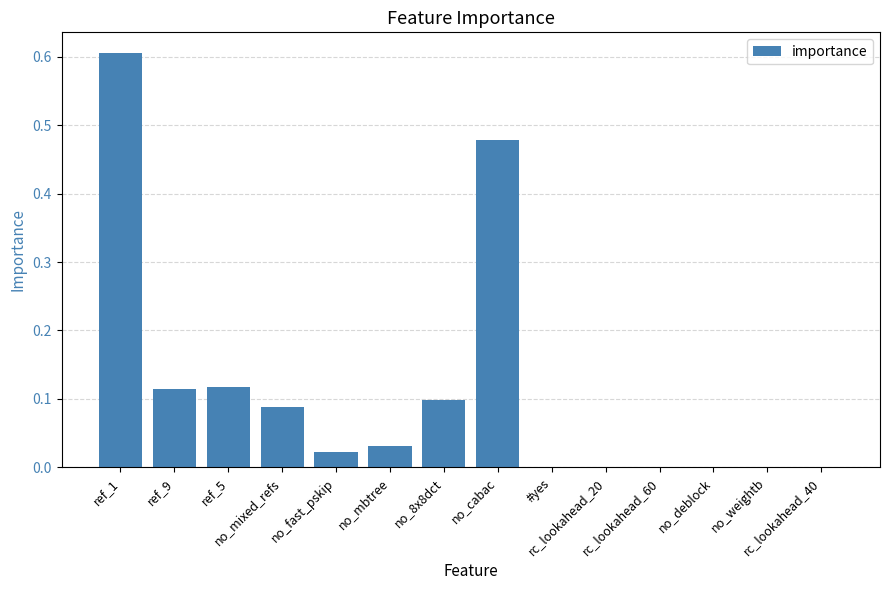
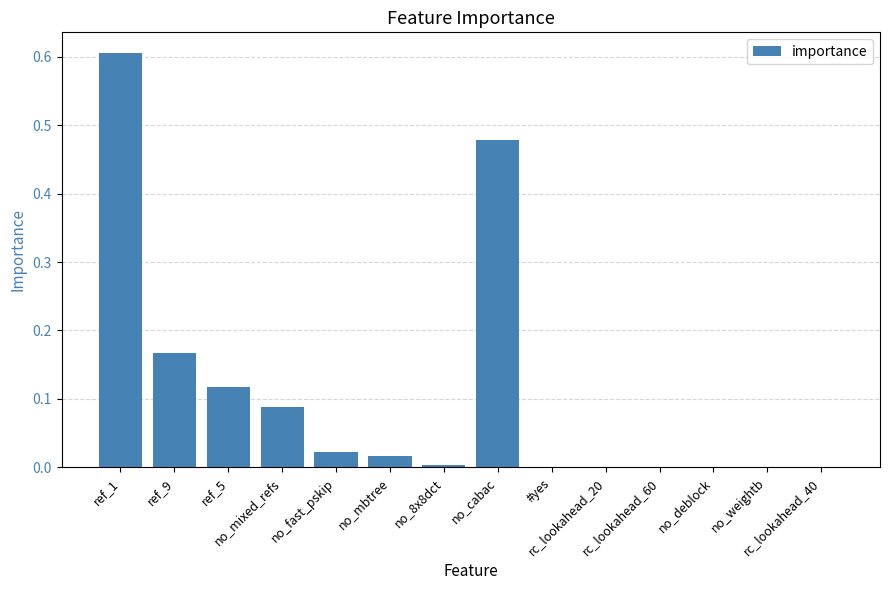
  {
    "ref_1": 0.61,
-   "ref_9": 0.11,
+   "ref_9": 0.17,
    "ref_5": 0.12,
    "no_mixed_refs": 0.09,
    "no_fast_pskip": 0.02,
-   "no_mbtree": 0.03,
-   "no_8x8dct": 0.10,
+   "no_mbtree": 0.02,
+   "no_8x8dct": 0.00,
    "no_cabac": 0.48,
    "rc_lookahead_40": 0.00
  }
